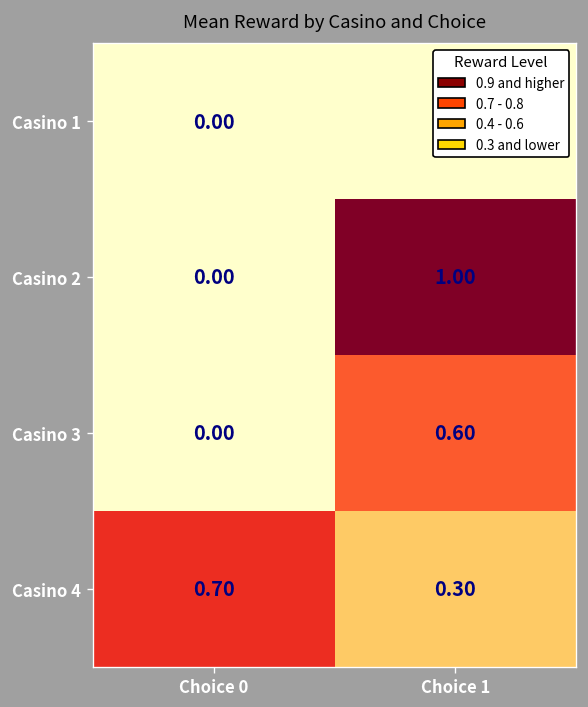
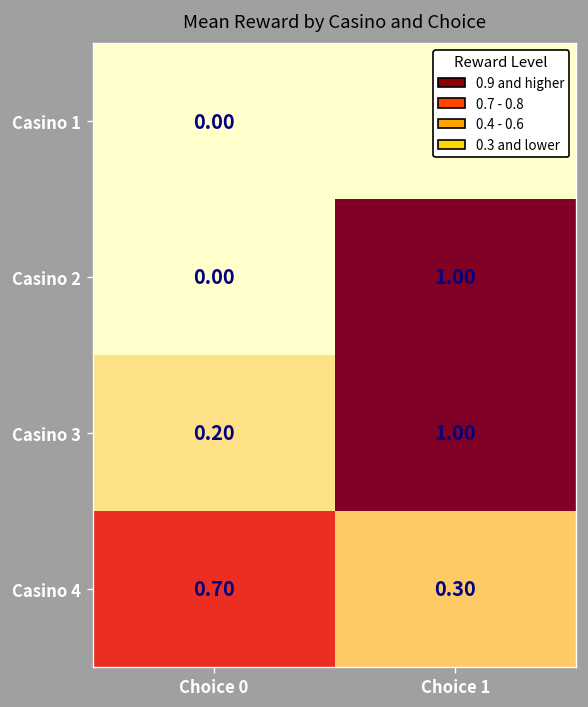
  {
    "Casino 1": {
      "Choice 0": 0.00
    },
    "Casino 2": {
      "Choice 0": 0.00,
      "Choice 1": 1.00
    },
    "Casino 3": {
-     "Choice 0": 0.00,
-     "Choice 1": 0.60
+     "Choice 0": 0.20,
+     "Choice 1": 1.00
    },
    "Casino 4": {
      "Choice 0": 0.70,
      "Choice 1": 0.30
    }
  }
